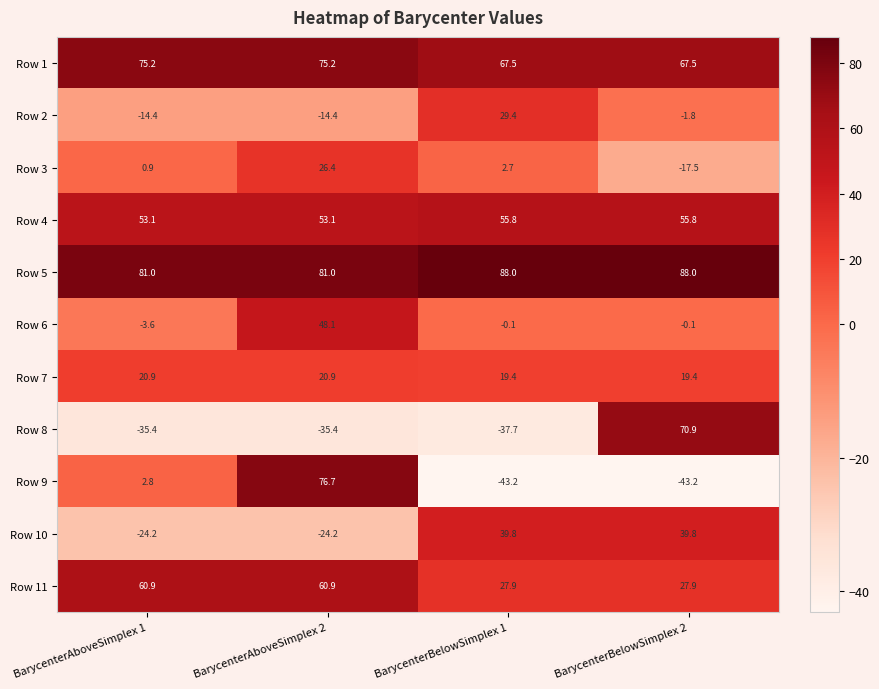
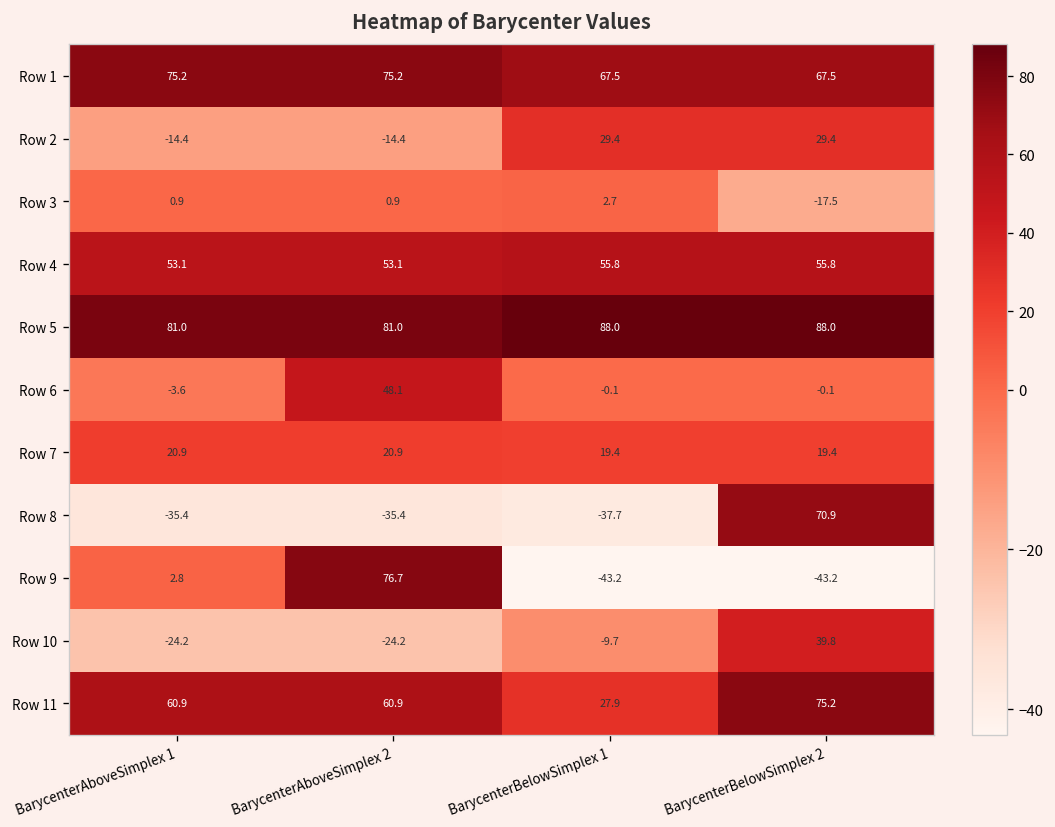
  {
    "Row 1": {
      "BarycenterAboveSimplex 1": 75.2,
      "BarycenterAboveSimplex 2": 75.2,
      "BarycenterBelowSimplex 1": 67.5,
      "BarycenterBelowSimplex 2": 67.5
    },
    "Row 2": {
      "BarycenterAboveSimplex 1": -14.4,
      "BarycenterAboveSimplex 2": -14.4,
      "BarycenterBelowSimplex 1": 29.4,
-     "BarycenterBelowSimplex 2": -1.8
+     "BarycenterBelowSimplex 2": 29.4
    },
    "Row 3": {
      "BarycenterAboveSimplex 1": 0.9,
-     "BarycenterAboveSimplex 2": 26.4,
+     "BarycenterAboveSimplex 2": 0.9,
      "BarycenterBelowSimplex 1": 2.7,
      "BarycenterBelowSimplex 2": -17.5
    },
    "Row 4": {
      "BarycenterAboveSimplex 1": 53.1,
      "BarycenterAboveSimplex 2": 53.1,
      "BarycenterBelowSimplex 1": 55.8,
      "BarycenterBelowSimplex 2": 55.8
    },
    "Row 5": {
      "BarycenterAboveSimplex 1": 81.0,
      "BarycenterAboveSimplex 2": 81.0,
      "BarycenterBelowSimplex 1": 88.0,
      "BarycenterBelowSimplex 2": 88.0
    },
    "Row 6": {
      "BarycenterAboveSimplex 1": -3.6,
      "BarycenterAboveSimplex 2": 48.1,
      "BarycenterBelowSimplex 1": -0.1,
      "BarycenterBelowSimplex 2": -0.1
    },
    "Row 7": {
      "BarycenterAboveSimplex 1": 20.9,
      "BarycenterAboveSimplex 2": 20.9,
      "BarycenterBelowSimplex 1": 19.4,
      "BarycenterBelowSimplex 2": 19.4
    },
    "Row 8": {
      "BarycenterAboveSimplex 1": -35.4,
      "BarycenterAboveSimplex 2": -35.4,
      "BarycenterBelowSimplex 1": -37.7,
      "BarycenterBelowSimplex 2": 70.9
    },
    "Row 9": {
      "BarycenterAboveSimplex 1": 2.8,
      "BarycenterAboveSimplex 2": 76.7,
      "BarycenterBelowSimplex 1": -43.2,
      "BarycenterBelowSimplex 2": -43.2
    },
    "Row 10": {
      "BarycenterAboveSimplex 1": -24.2,
      "BarycenterAboveSimplex 2": -24.2,
-     "BarycenterBelowSimplex 1": 39.8,
+     "BarycenterBelowSimplex 1": -9.7,
      "BarycenterBelowSimplex 2": 39.8
    },
    "Row 11": {
      "BarycenterAboveSimplex 1": 60.9,
      "BarycenterAboveSimplex 2": 60.9,
      "BarycenterBelowSimplex 1": 27.9,
-     "BarycenterBelowSimplex 2": 27.9
+     "BarycenterBelowSimplex 2": 75.2
    }
  }
